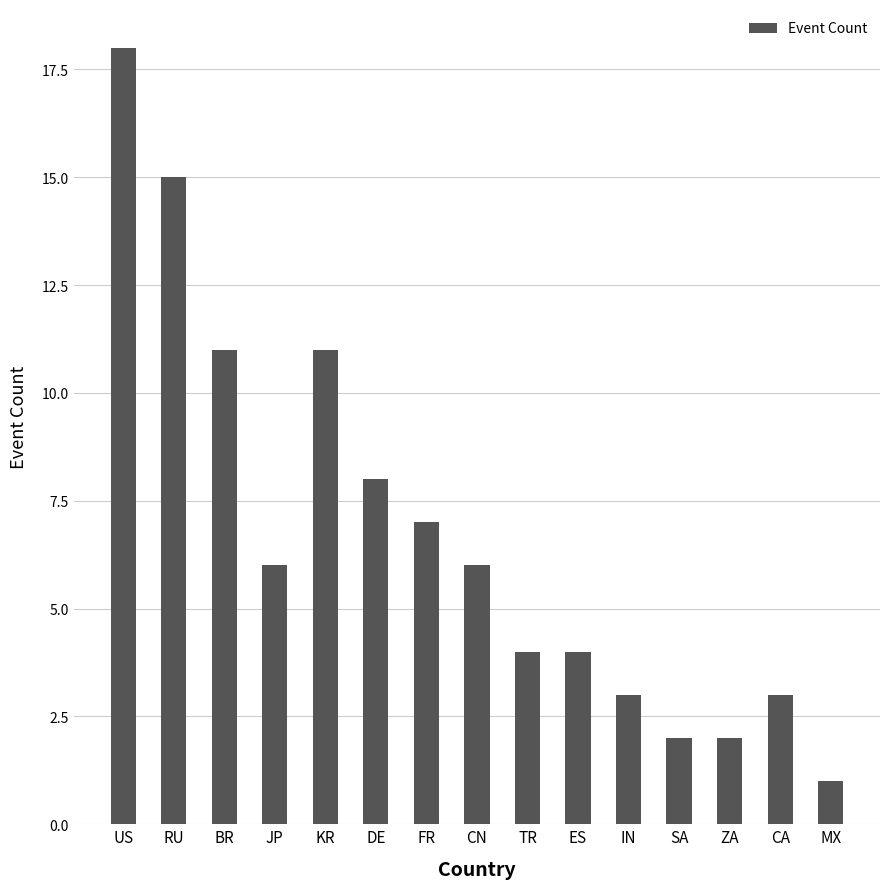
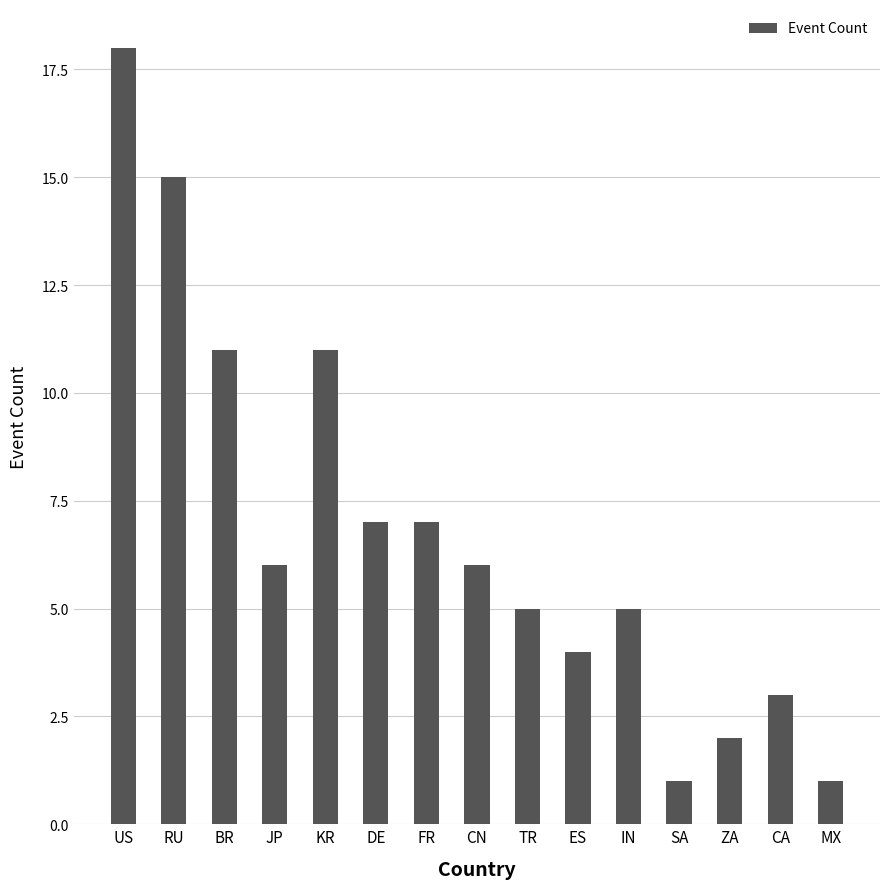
  {
    "US": 18,
    "RU": 15,
    "BR": 11,
    "JP": 6,
    "KR": 11,
-   "DE": 8,
+   "DE": 7,
    "FR": 7,
    "CN": 6,
-   "TR": 4,
+   "TR": 5,
    "ES": 4,
-   "IN": 3,
-   "SA": 2,
+   "IN": 5,
+   "SA": 1,
    "ZA": 2,
    "CA": 3,
    "MX": 1
  }
